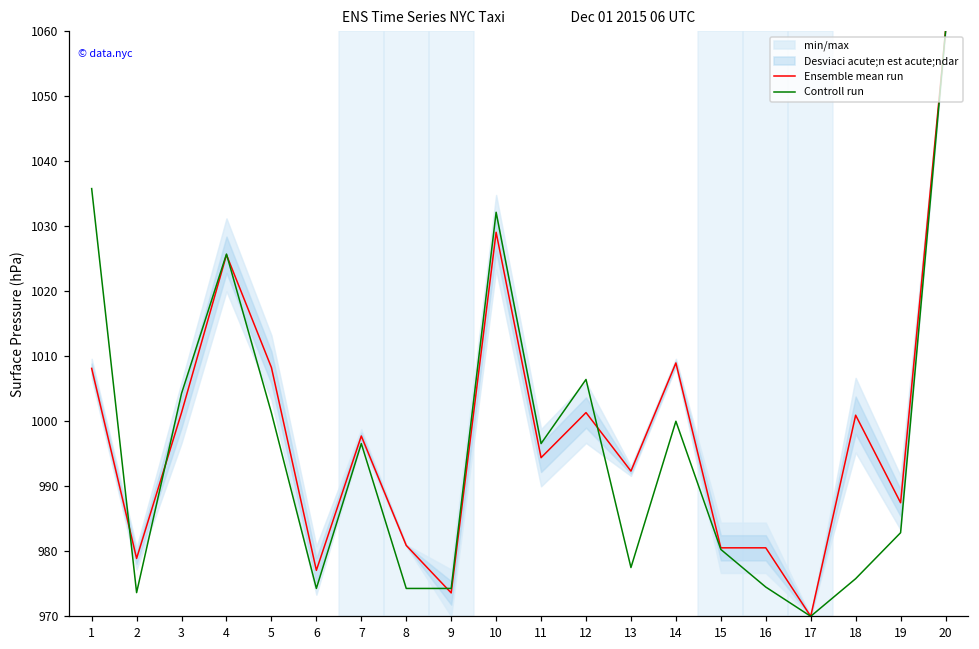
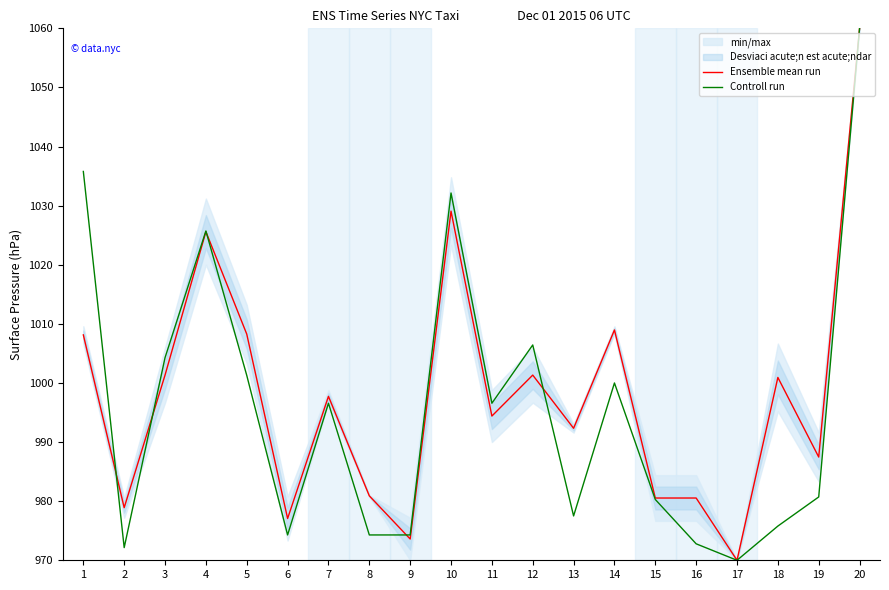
  {
    "Ensemble mean run": {
      "1": 1008,
      "2": 979,
      "3": 1001,
      "5": 1008,
      "6": 977,
      "7": 998,
      "9": 974,
      "10": 1029,
      "11": 994,
      "12": 1001,
      "16": 981,
      "18": 1001,
      "19": 987
    },
    "Controll run": {
      "1": 1036,
-     "2": 974,
+     "2": 972,
      "3": 1004,
      "5": 1001,
      "6": 974,
      "7": 997,
      "8": 974,
      "9": 974,
      "13": 978,
      "14": 1000,
-     "16": 975,
+     "16": 973,
      "18": 976,
-     "19": 983
+     "19": 981
    }
  }
